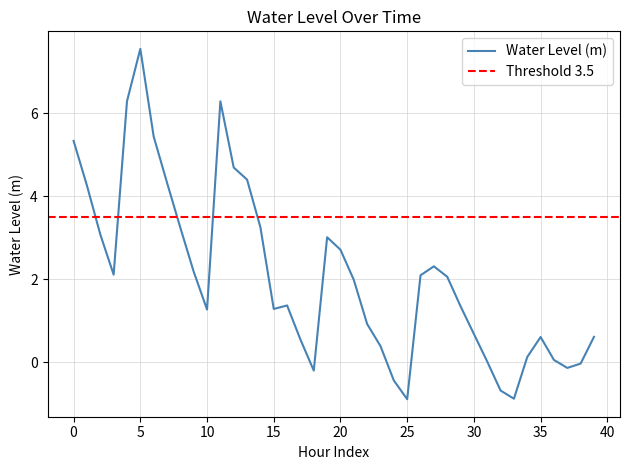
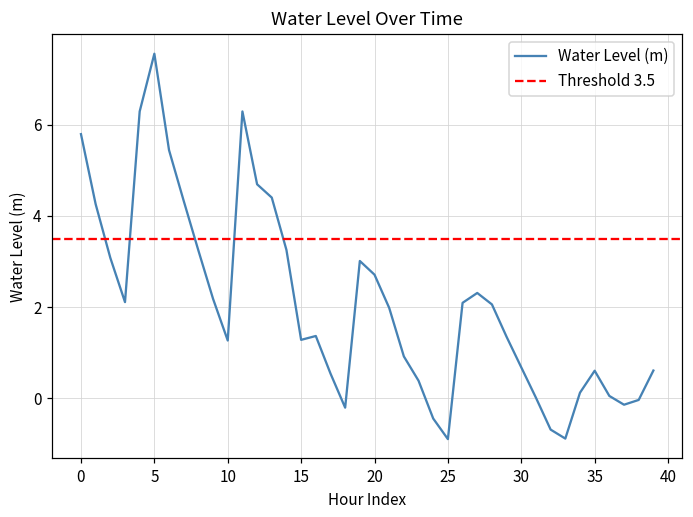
  {
-   "0": 5.3,
+   "0": 5.8,
    "5": 7.6,
    "10": 1.3,
    "15": 1.3,
    "20": 2.7,
    "25": -0.9,
    "30": 0.7,
    "35": 0.6
  }
